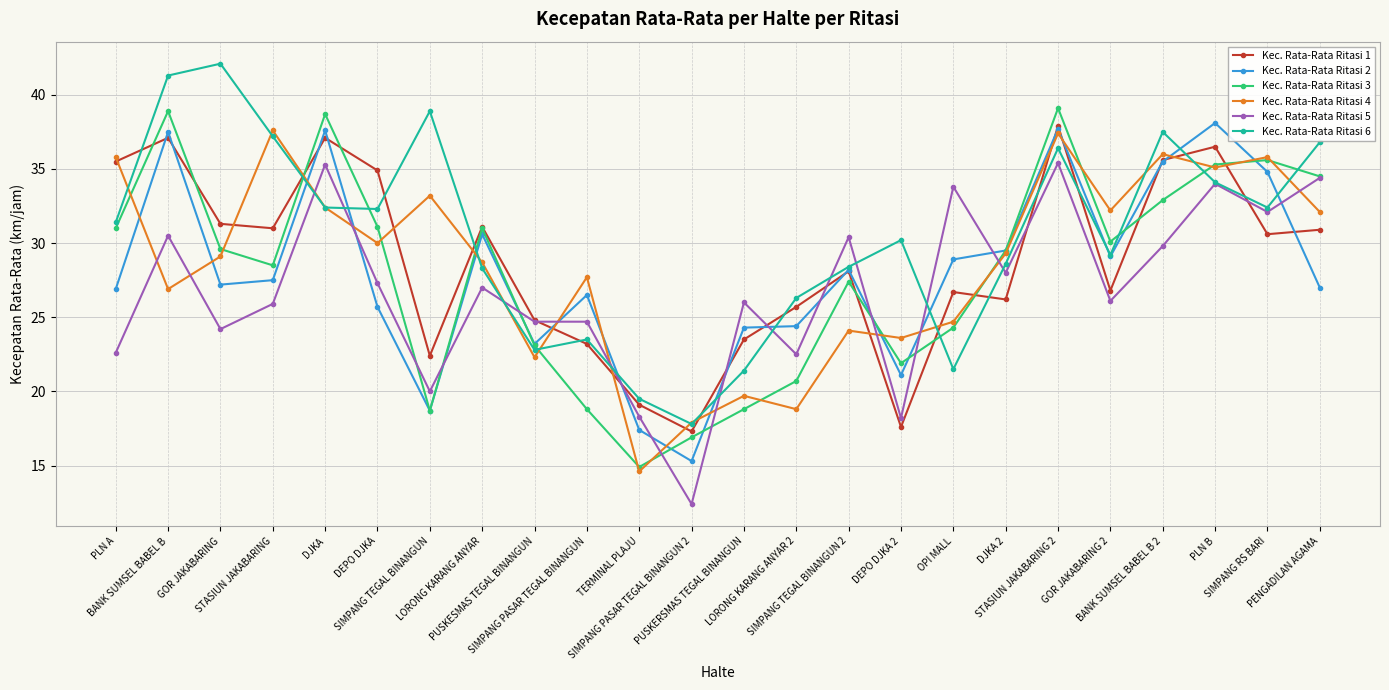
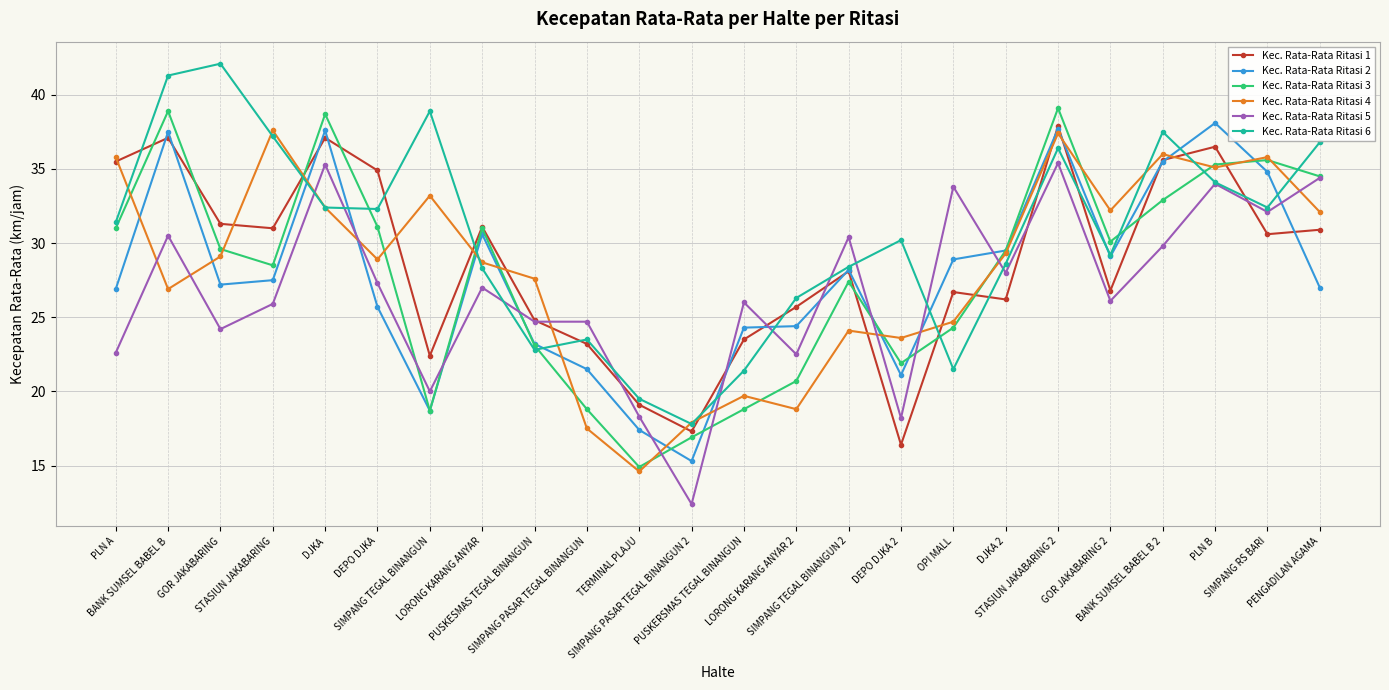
  {
    "Kec. Rata-Rata Ritasi 1": {
      "PLN A": 35.5,
      "BANK SUMSEL BABEL B": 37.1,
      "GOR JAKABARING": 31.3,
      "STASIUN JAKABARING": 31.0,
      "DJKA": 37.1,
      "DEPO DJKA": 34.9,
      "SIMPANG TEGAL BINANGUN": 22.4,
      "SIMPANG PASAR TEGAL BINANGUN": 23.2,
      "TERMINAL PLAJU": 19.1,
      "SIMPANG PASAR TEGAL BINANGUN 2": 17.3,
      "PUSKERSMAS TEGAL BINANGUN": 23.5,
      "LORONG KARANG ANYAR 2": 25.7,
-     "DEPO DJKA 2": 17.6,
+     "DEPO DJKA 2": 16.4,
      "OPI MALL": 26.7,
      "DJKA 2": 26.2,
      "STASIUN JAKABARING 2": 37.9,
      "GOR JAKABARING 2": 26.8,
      "PLN B": 36.5,
      "SIMPANG RS BARI": 30.6,
      "PENGADILAN AGAMA": 30.9
    },
    "Kec. Rata-Rata Ritasi 2": {
      "PLN A": 26.9,
      "BANK SUMSEL BABEL B": 37.5,
      "GOR JAKABARING": 27.2,
      "STASIUN JAKABARING": 27.5,
      "DJKA": 37.6,
      "DEPO DJKA": 25.7,
      "LORONG KARANG ANYAR": 30.6,
-     "SIMPANG PASAR TEGAL BINANGUN": 26.5,
+     "SIMPANG PASAR TEGAL BINANGUN": 21.5,
      "TERMINAL PLAJU": 17.4,
      "SIMPANG PASAR TEGAL BINANGUN 2": 15.3,
      "PUSKERSMAS TEGAL BINANGUN": 24.3,
      "LORONG KARANG ANYAR 2": 24.4,
      "DEPO DJKA 2": 21.1,
      "OPI MALL": 28.9,
      "STASIUN JAKABARING 2": 37.7,
      "PLN B": 38.1,
      "SIMPANG RS BARI": 34.8,
      "PENGADILAN AGAMA": 27.0
    },
    "Kec. Rata-Rata Ritasi 4": {
      "PLN A": 35.8,
      "BANK SUMSEL BABEL B": 26.9,
      "GOR JAKABARING": 29.1,
      "STASIUN JAKABARING": 37.6,
-     "DEPO DJKA": 30.0,
+     "DEPO DJKA": 28.9,
      "SIMPANG TEGAL BINANGUN": 33.2,
      "LORONG KARANG ANYAR": 28.7,
-     "PUSKESMAS TEGAL BINANGUN": 22.3,
-     "SIMPANG PASAR TEGAL BINANGUN": 27.7,
+     "PUSKESMAS TEGAL BINANGUN": 27.6,
+     "SIMPANG PASAR TEGAL BINANGUN": 17.5,
      "TERMINAL PLAJU": 14.6,
      "PUSKERSMAS TEGAL BINANGUN": 19.7,
      "LORONG KARANG ANYAR 2": 18.8,
      "SIMPANG TEGAL BINANGUN 2": 24.1,
      "DEPO DJKA 2": 23.6,
      "OPI MALL": 24.7,
      "DJKA 2": 29.3,
      "STASIUN JAKABARING 2": 37.4,
      "GOR JAKABARING 2": 32.2,
      "BANK SUMSEL BABEL B 2": 36.0,
      "PLN B": 35.1,
      "SIMPANG RS BARI": 35.8,
      "PENGADILAN AGAMA": 32.1
    },
    "Kec. Rata-Rata Ritasi 5": {
      "PLN A": 22.6,
      "BANK SUMSEL BABEL B": 30.5,
      "GOR JAKABARING": 24.2,
      "STASIUN JAKABARING": 25.9,
      "DJKA": 35.3,
      "DEPO DJKA": 27.3,
      "SIMPANG TEGAL BINANGUN": 20.0,
      "LORONG KARANG ANYAR": 27.0,
      "SIMPANG PASAR TEGAL BINANGUN": 24.7,
      "TERMINAL PLAJU": 18.3,
      "SIMPANG PASAR TEGAL BINANGUN 2": 12.4,
      "PUSKERSMAS TEGAL BINANGUN": 26.0,
      "LORONG KARANG ANYAR 2": 22.5,
      "SIMPANG TEGAL BINANGUN 2": 30.4,
      "DEPO DJKA 2": 18.2,
      "OPI MALL": 33.8,
      "DJKA 2": 28.0,
      "STASIUN JAKABARING 2": 35.4,
      "GOR JAKABARING 2": 26.1,
      "BANK SUMSEL BABEL B 2": 29.8,
      "SIMPANG RS BARI": 32.1
    }
  }
